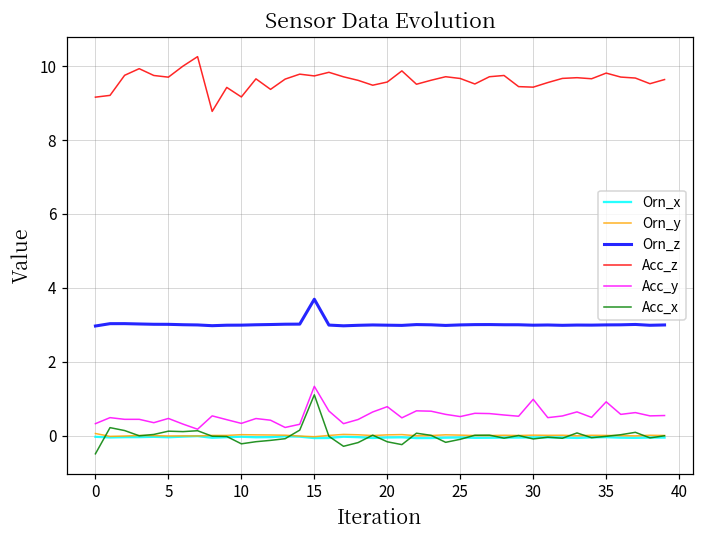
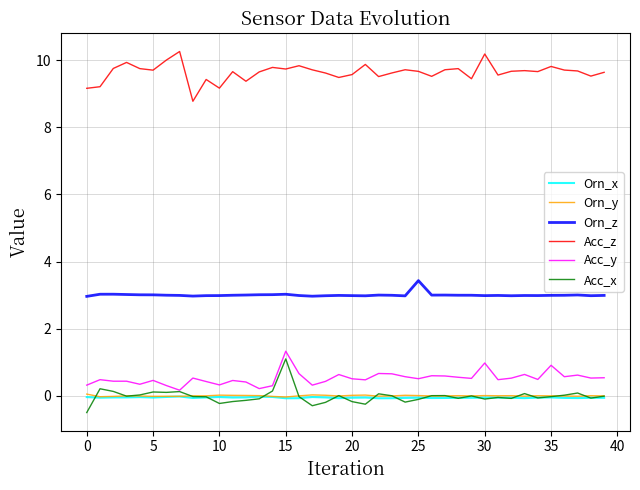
  {
    "Orn_x": {
      "0": 0.0
    },
    "Orn_y": {
      "0": 0.1
    },
    "Orn_z": {
      "0": 3.0,
      "5": 3.0,
      "10": 3.0,
-     "15": 3.7,
+     "15": 3.0,
      "20": 3.0,
-     "25": 3.0,
+     "25": 3.4,
      "30": 3.0,
      "35": 3.0
    },
    "Acc_z": {
      "0": 9.2,
      "5": 9.7,
      "10": 9.2,
      "15": 9.7,
      "20": 9.6,
      "25": 9.7,
-     "30": 9.4,
+     "30": 10.2,
      "35": 9.8
    },
    "Acc_y": {
      "0": 0.3,
      "5": 0.5,
      "10": 0.3,
      "15": 1.3,
-     "20": 0.8,
+     "20": 0.5,
      "25": 0.5,
      "30": 1.0,
      "35": 0.9
    },
    "Acc_x": {
      "0": -0.5,
      "5": 0.1,
      "10": -0.2,
      "15": 1.1,
      "20": -0.2
    }
  }
